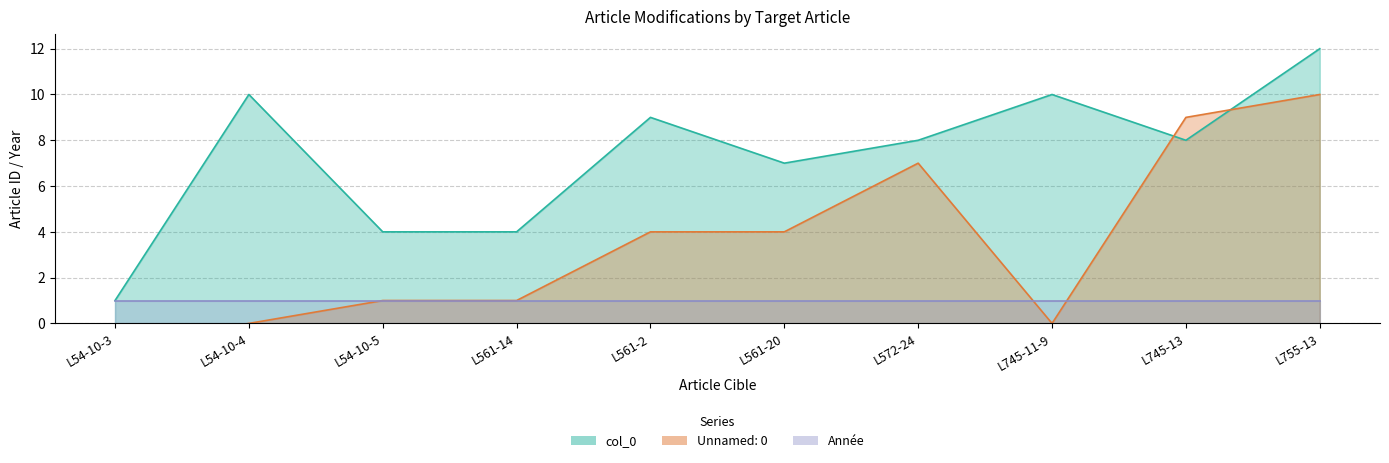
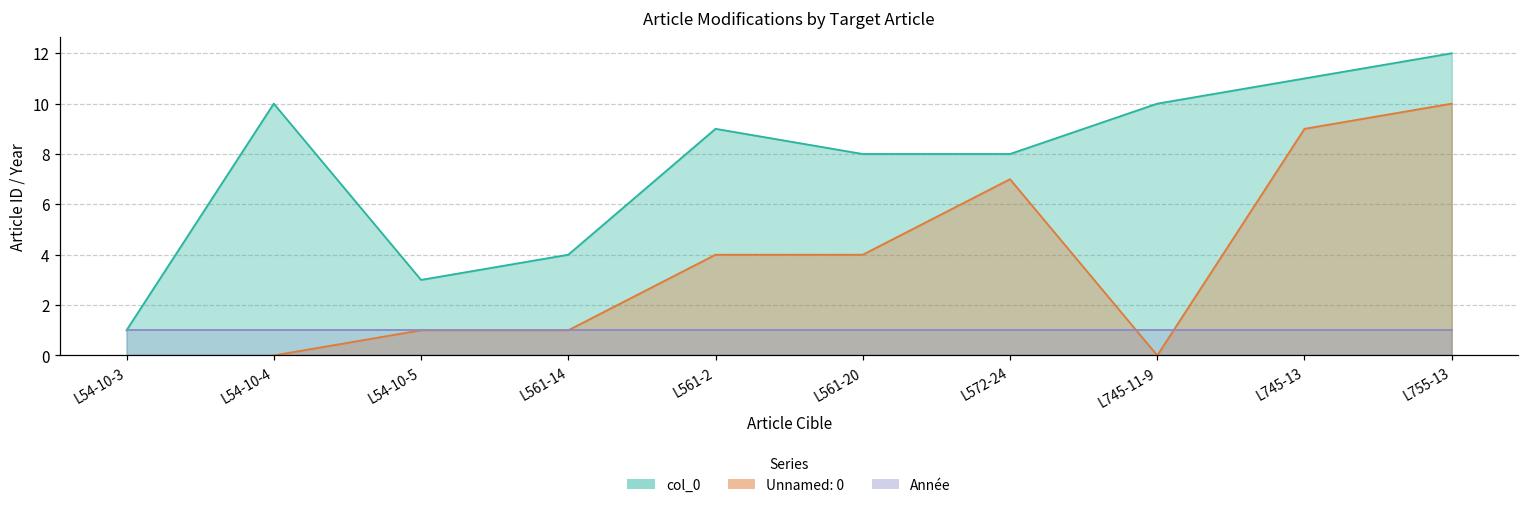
  {
    "col_0": {
      "L54-10-4": 10.0,
-     "L54-10-5": 4.0,
+     "L54-10-5": 3.0,
      "L561-14": 4.0,
      "L561-2": 9.0,
-     "L561-20": 7.0,
+     "L561-20": 8.0,
      "L572-24": 8.0,
      "L745-11-9": 10.0,
-     "L745-13": 8.0,
+     "L745-13": 11.0,
      "L755-13": 12.0
    },
    "Année": {
      "L54-10-4": 1.0,
      "L561-2": 1.0,
      "L561-20": 1.0,
      "L572-24": 1.0,
      "L745-11-9": 1.0,
      "L745-13": 1.0,
      "L755-13": 1.0
    }
  }
